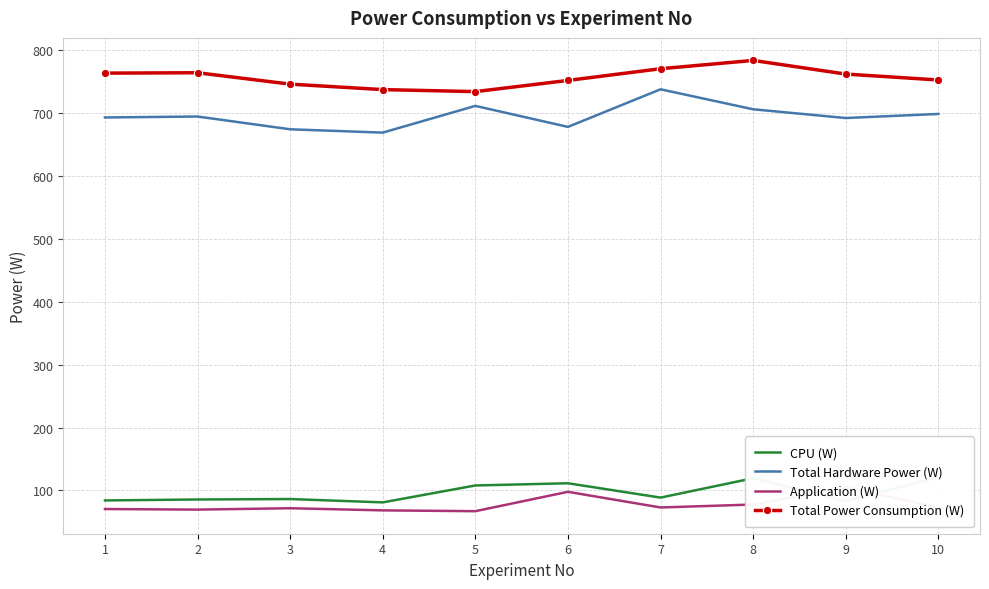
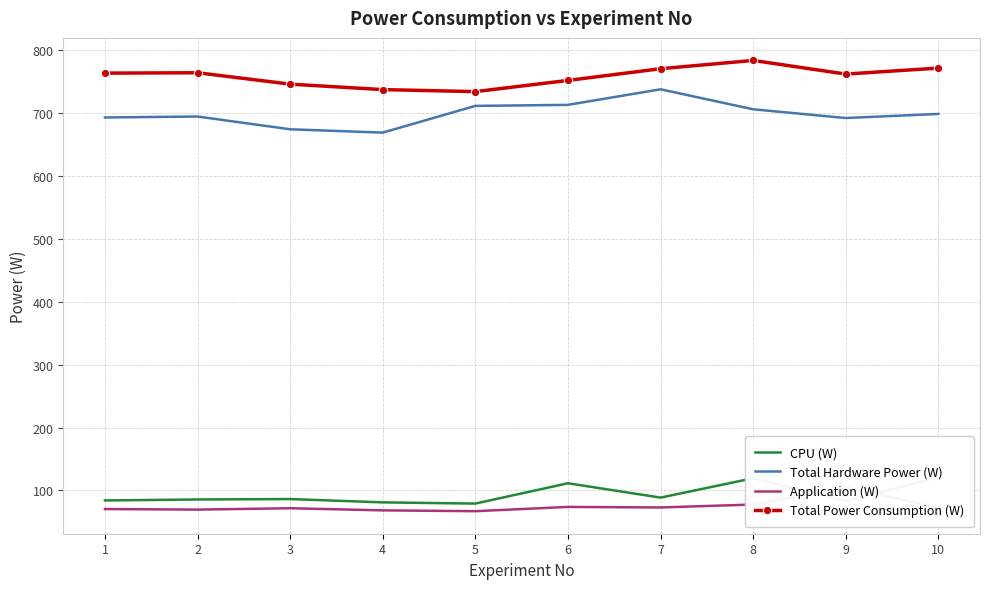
  {
    "CPU (W)": {
      "1": 80,
      "2": 90,
      "3": 90,
      "4": 80,
-     "5": 110,
+     "5": 80,
      "6": 110,
      "7": 90
    },
    "Total Hardware Power (W)": {
      "1": 690,
      "2": 690,
      "3": 670,
      "4": 670,
      "5": 710,
-     "6": 680,
+     "6": 710,
      "7": 740,
      "8": 710,
      "9": 690,
      "10": 700
    },
    "Application (W)": {
      "1": 70,
      "2": 70,
      "3": 70,
      "4": 70,
      "5": 70,
-     "6": 100,
+     "6": 70,
      "7": 70
    },
    "Total Power Consumption (W)": {
      "1": 760,
      "2": 760,
      "3": 750,
      "4": 740,
      "5": 730,
      "6": 750,
      "7": 770,
      "8": 780,
      "9": 760,
-     "10": 750
+     "10": 770
    }
  }
